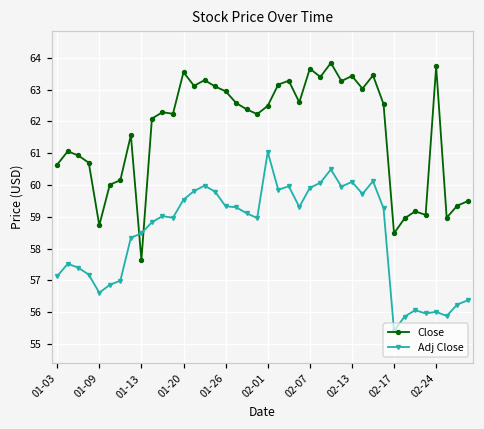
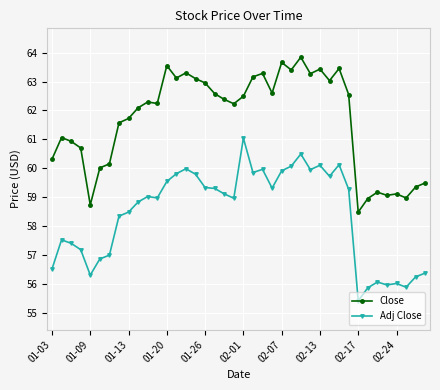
  {
    "Close": {
-     "01-03": 60.6,
+     "01-03": 60.3,
      "01-09": 58.7,
-     "01-13": 57.6,
+     "01-13": 61.7,
      "01-20": 63.6,
      "01-26": 63.0,
      "02-01": 62.5,
      "02-07": 63.7,
      "02-13": 63.4,
      "02-17": 58.5,
-     "02-24": 63.7
+     "02-24": 59.1
    },
    "Adj Close": {
-     "01-03": 57.1,
-     "01-09": 56.6,
+     "01-03": 56.5,
+     "01-09": 56.3,
      "01-13": 58.5,
      "01-20": 59.5,
      "01-26": 59.3,
      "02-01": 61.0,
      "02-07": 59.9,
      "02-13": 60.1,
      "02-24": 56.0
    }
  }
